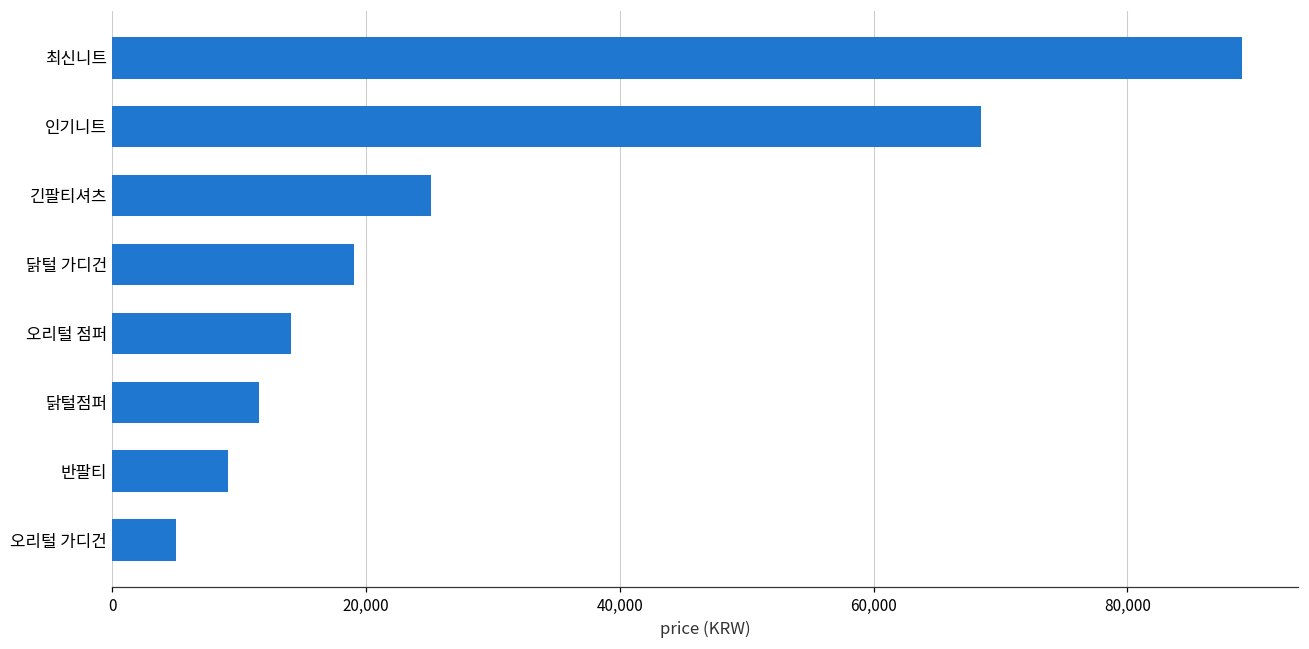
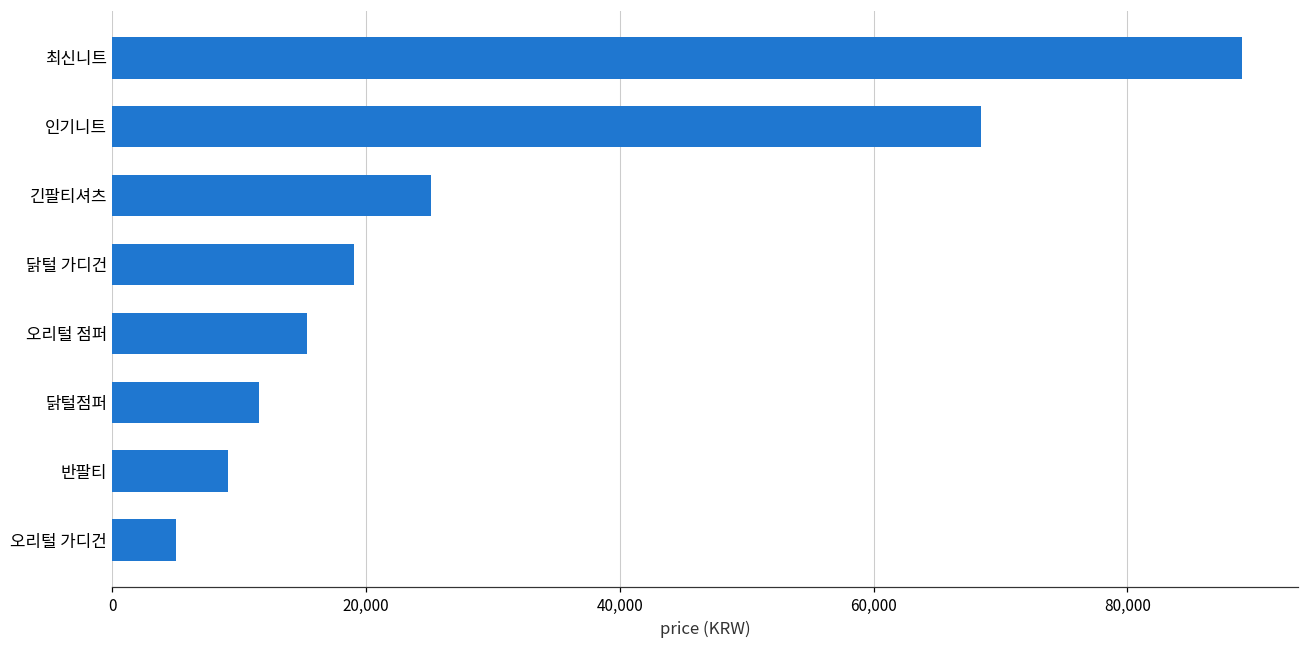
  {
    "최신니트": "89,000",
    "인기니트": "68,400",
    "긴팔티셔츠": "25,100",
    "닭털 가디건": "19,100",
-   "오리털 점퍼": "14,100",
+   "오리털 점퍼": "15,300",
    "닭털점퍼": "11,600",
    "반팔티": "9,100",
    "오리털 가디건": "5,000"
  }
